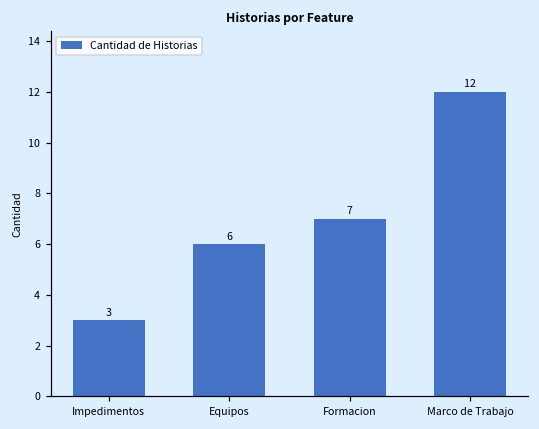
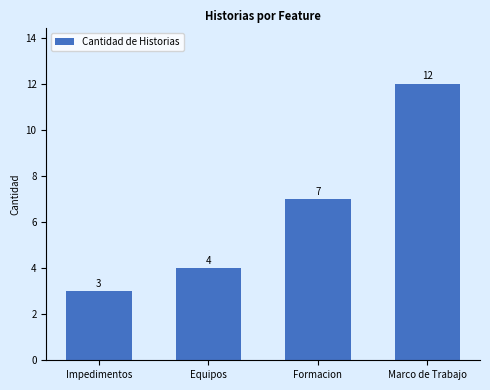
  {
    "Impedimentos": 3,
-   "Equipos": 6,
+   "Equipos": 4,
    "Formacion": 7,
    "Marco de Trabajo": 12
  }
